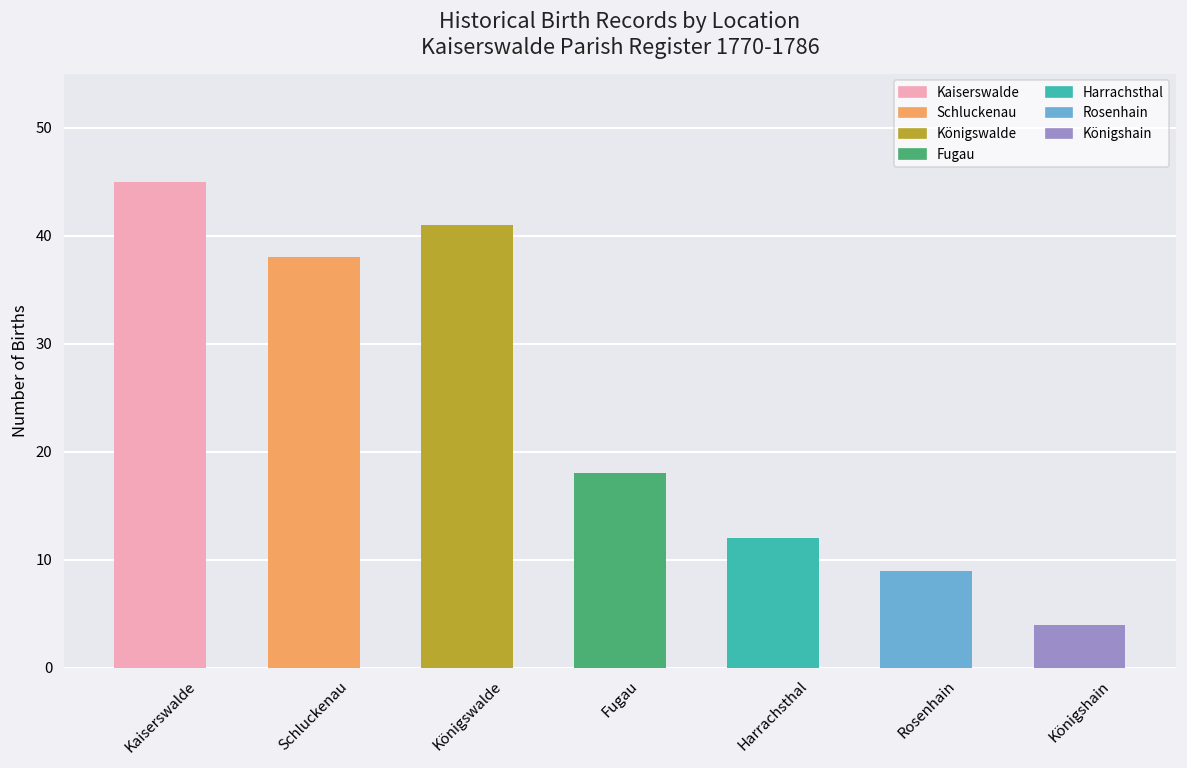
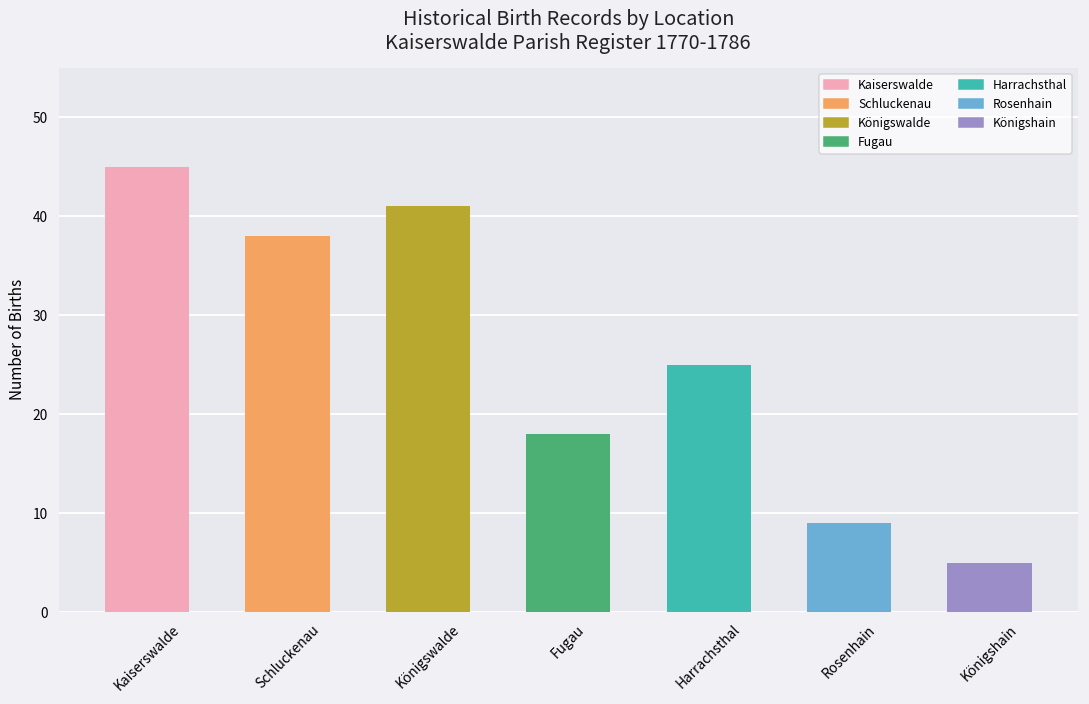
  {
    "Kaiserswalde": 45,
    "Schluckenau": 38,
    "Königswalde": 41,
    "Fugau": 18,
-   "Harrachsthal": 12,
+   "Harrachsthal": 25,
    "Rosenhain": 9,
-   "Königshain": 4
+   "Königshain": 5
  }
